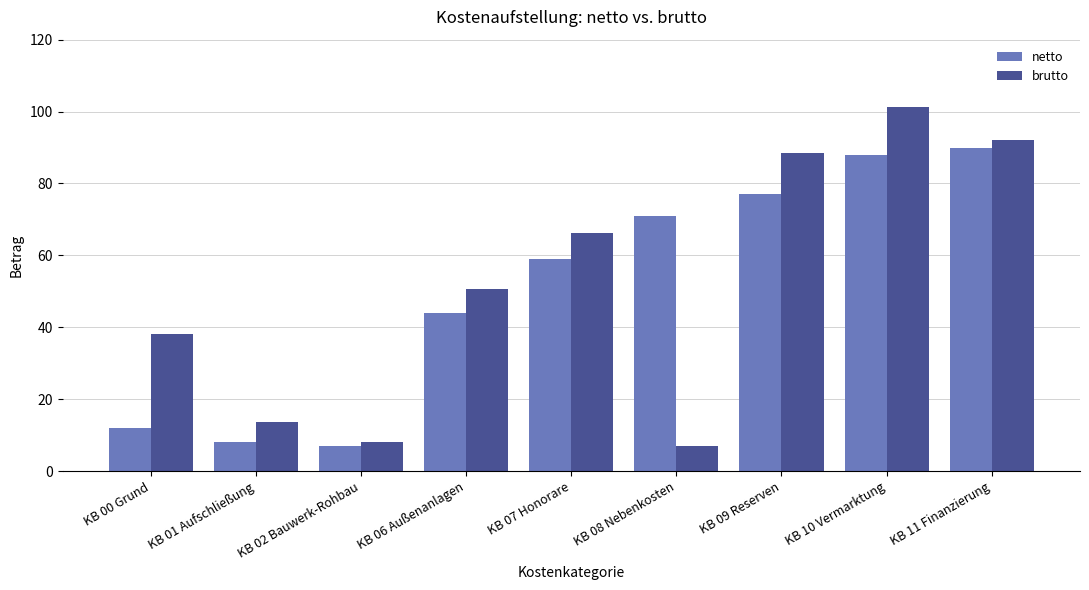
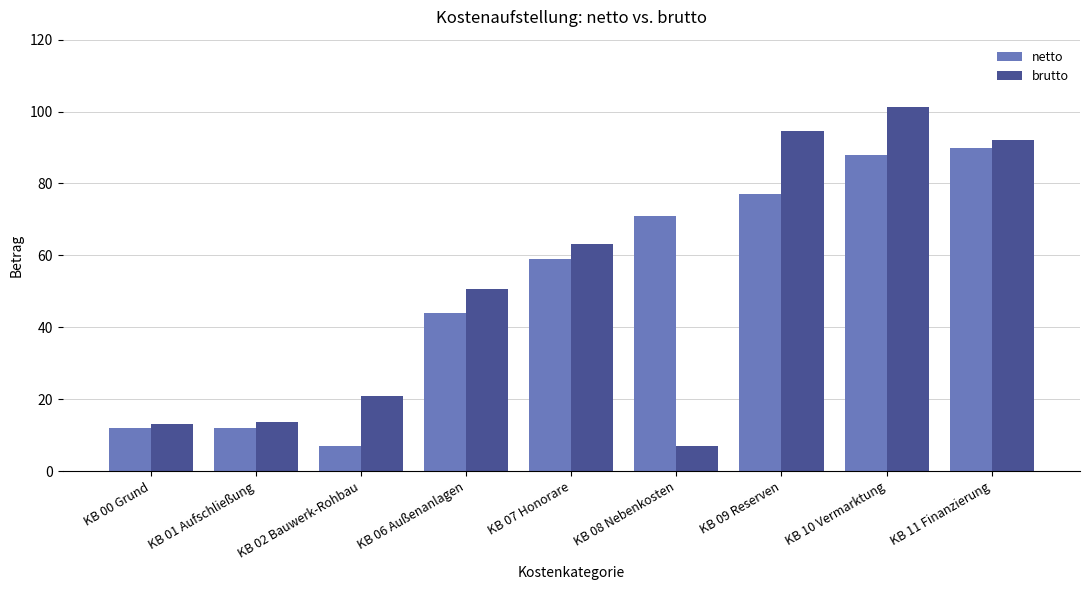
  {
    "netto": {
      "KB 00 Grund": 12,
-     "KB 01 Aufschließung": 8,
+     "KB 01 Aufschließung": 12,
      "KB 02 Bauwerk-Rohbau": 7,
      "KB 06 Außenanlagen": 44,
      "KB 07 Honorare": 59,
      "KB 08 Nebenkosten": 71,
      "KB 09 Reserven": 77,
      "KB 10 Vermarktung": 88,
      "KB 11 Finanzierung": 90
    },
    "brutto": {
-     "KB 00 Grund": 38,
+     "KB 00 Grund": 13,
      "KB 01 Aufschließung": 14,
-     "KB 02 Bauwerk-Rohbau": 8,
+     "KB 02 Bauwerk-Rohbau": 21,
      "KB 06 Außenanlagen": 51,
-     "KB 07 Honorare": 66,
+     "KB 07 Honorare": 63,
      "KB 08 Nebenkosten": 7,
-     "KB 09 Reserven": 89,
+     "KB 09 Reserven": 95,
      "KB 10 Vermarktung": 101,
      "KB 11 Finanzierung": 92
    }
  }
